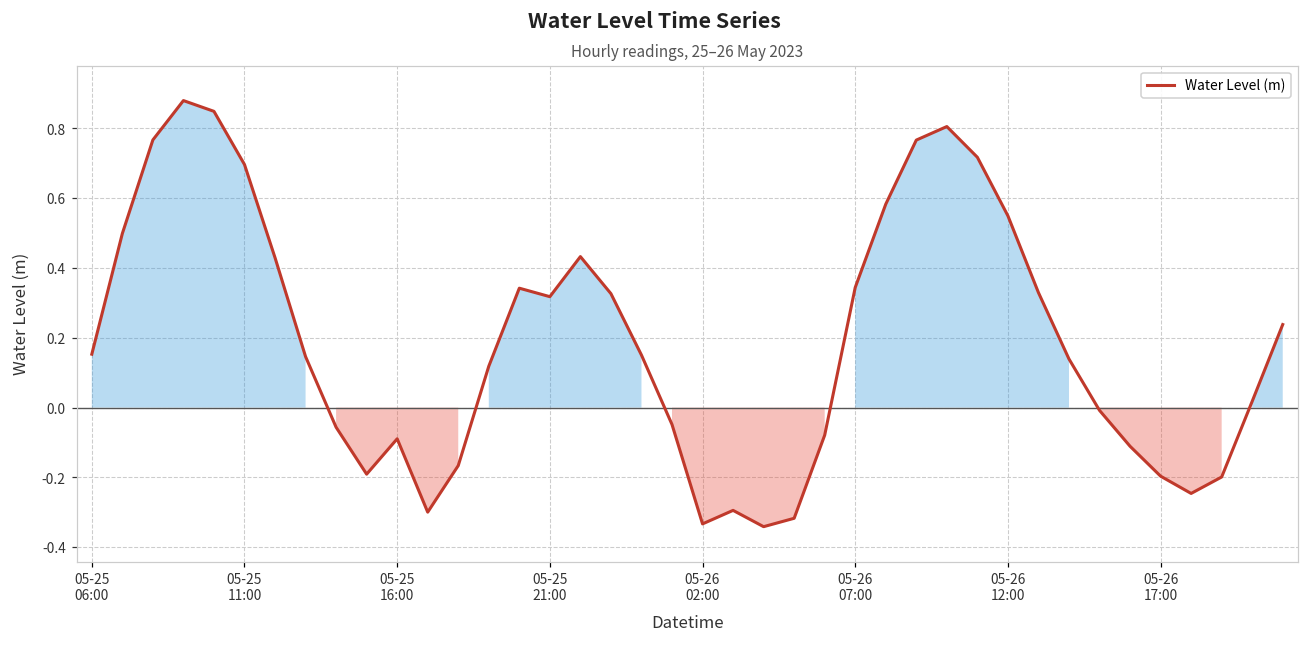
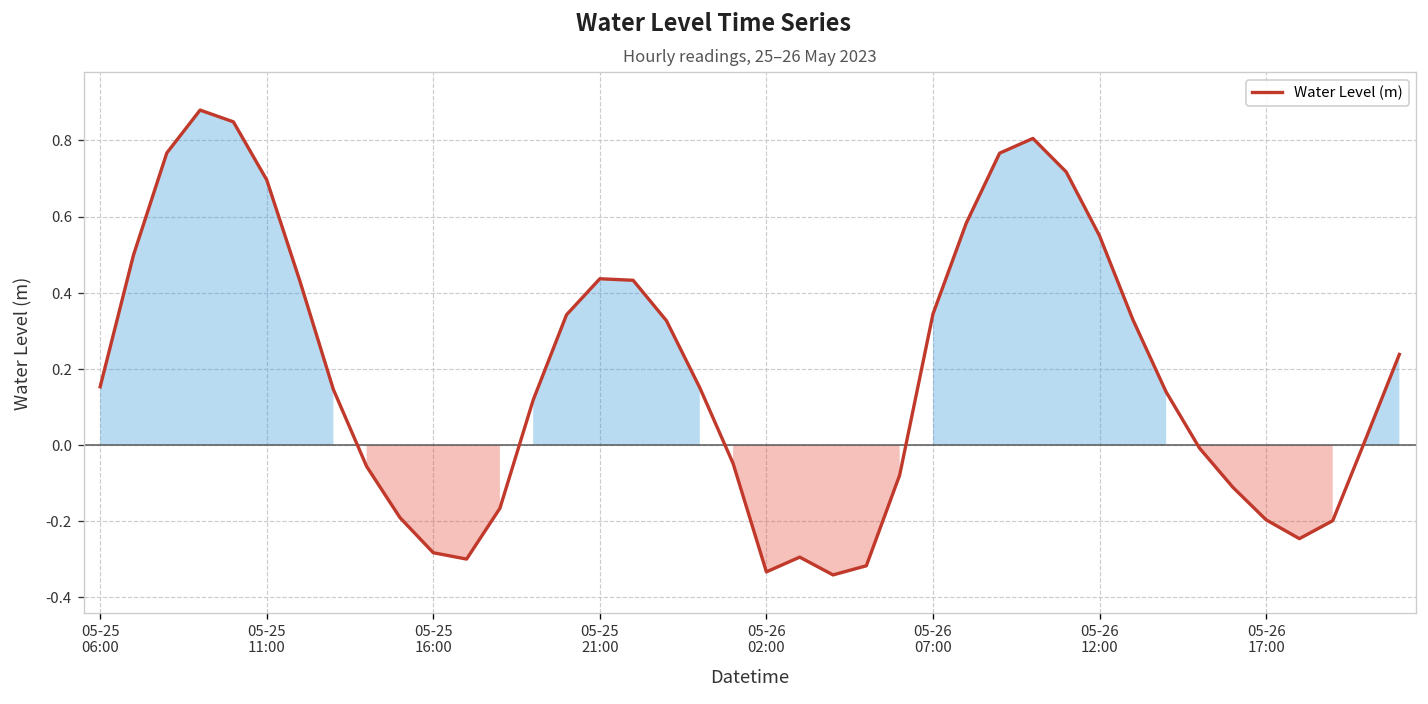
  {
    "05-25 06:00": 0.15,
    "05-25 11:00": 0.70,
-   "05-25 16:00": -0.09,
-   "05-25 21:00": 0.32,
+   "05-25 16:00": -0.28,
+   "05-25 21:00": 0.44,
    "05-26 02:00": -0.33,
    "05-26 07:00": 0.34,
    "05-26 12:00": 0.55,
    "05-26 17:00": -0.20
  }
